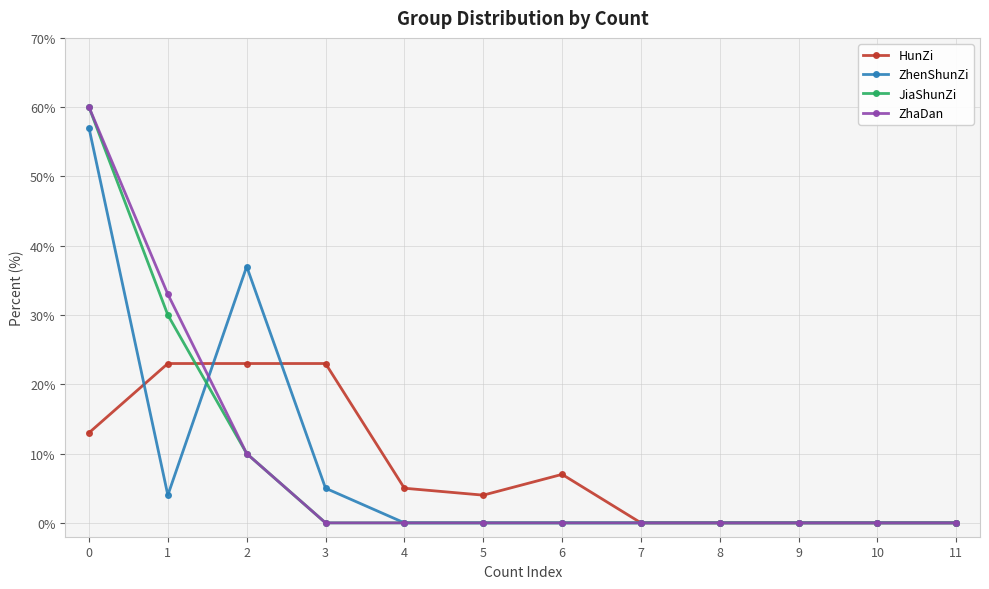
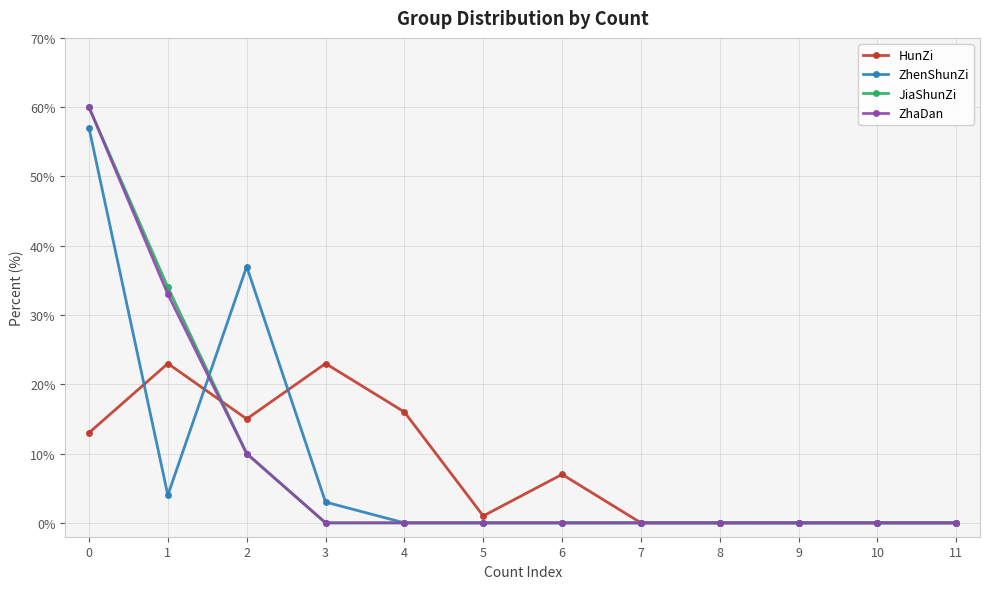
  {
    "HunZi": {
      "0": "13%",
      "1": "23%",
-     "2": "23%",
+     "2": "15%",
      "3": "23%",
-     "4": "5%",
-     "5": "4%",
+     "4": "16%",
+     "5": "1%",
      "6": "7%"
    },
    "ZhenShunZi": {
      "0": "57%",
      "1": "4%",
      "2": "37%",
-     "3": "5%"
+     "3": "3%"
    },
    "JiaShunZi": {
-     "1": "30%"
+     "1": "34%"
    },
    "ZhaDan": {
      "1": "33%"
    }
  }
